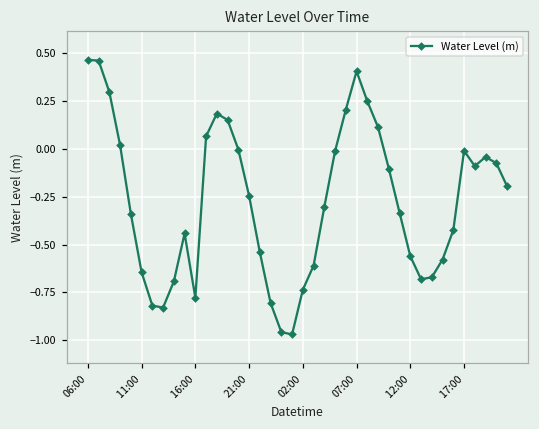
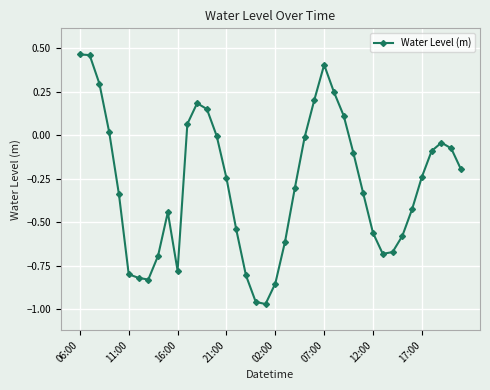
  {
    "06:00": 0.46,
-   "11:00": -0.64,
+   "11:00": -0.80,
    "16:00": -0.78,
    "21:00": -0.25,
-   "02:00": -0.74,
+   "02:00": -0.85,
    "07:00": 0.40,
    "12:00": -0.56,
-   "17:00": -0.01
+   "17:00": -0.24
  }
